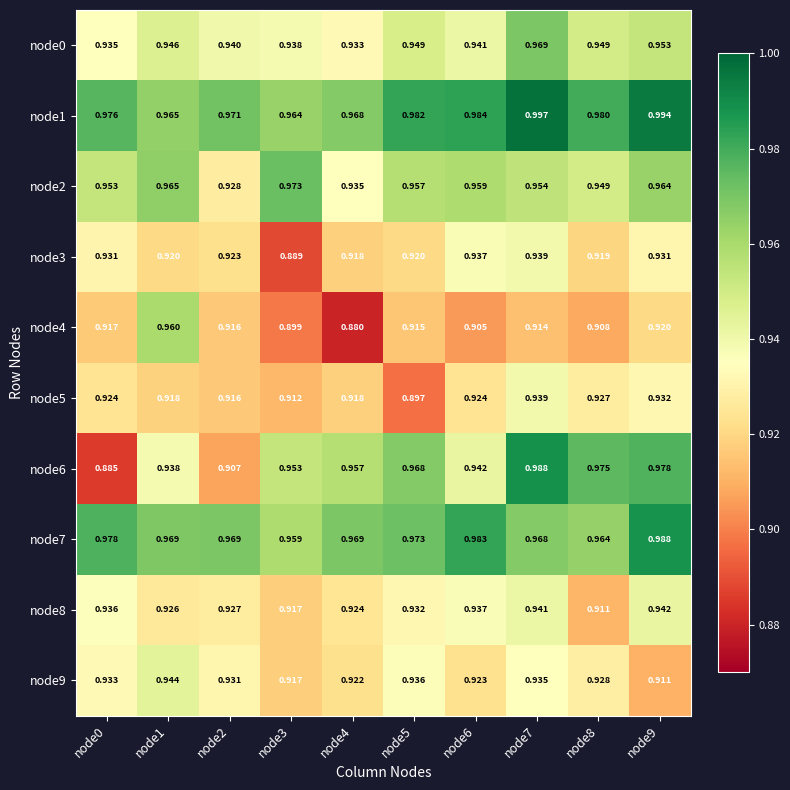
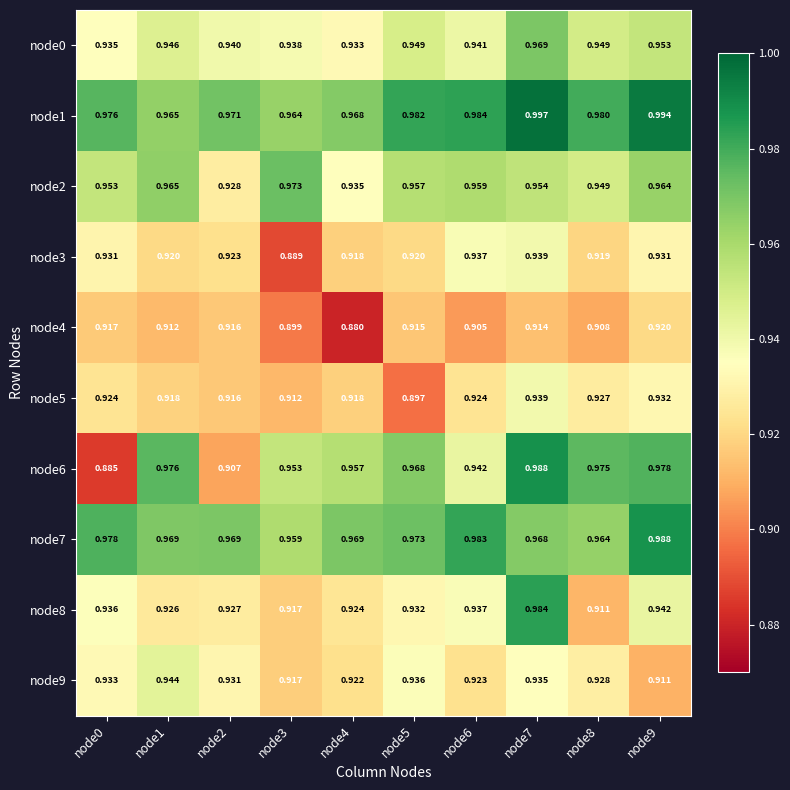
  {
    "node0": {
      "node0": 0.935,
      "node1": 0.946,
      "node2": 0.940,
      "node3": 0.938,
      "node4": 0.933,
      "node5": 0.949,
      "node6": 0.941,
      "node7": 0.969,
      "node8": 0.949,
      "node9": 0.953
    },
    "node1": {
      "node0": 0.976,
      "node1": 0.965,
      "node2": 0.971,
      "node3": 0.964,
      "node4": 0.968,
      "node5": 0.982,
      "node6": 0.984,
      "node7": 0.997,
      "node8": 0.980,
      "node9": 0.994
    },
    "node2": {
      "node0": 0.953,
      "node1": 0.965,
      "node2": 0.928,
      "node3": 0.973,
      "node4": 0.935,
      "node5": 0.957,
      "node6": 0.959,
      "node7": 0.954,
      "node8": 0.949,
      "node9": 0.964
    },
    "node3": {
      "node0": 0.931,
      "node1": 0.920,
      "node2": 0.923,
      "node3": 0.889,
      "node4": 0.918,
      "node5": 0.920,
      "node6": 0.937,
      "node7": 0.939,
      "node8": 0.919,
      "node9": 0.931
    },
    "node4": {
      "node0": 0.917,
-     "node1": 0.960,
+     "node1": 0.912,
      "node2": 0.916,
      "node3": 0.899,
      "node4": 0.880,
      "node5": 0.915,
      "node6": 0.905,
      "node7": 0.914,
      "node8": 0.908,
      "node9": 0.920
    },
    "node5": {
      "node0": 0.924,
      "node1": 0.918,
      "node2": 0.916,
      "node3": 0.912,
      "node4": 0.918,
      "node5": 0.897,
      "node6": 0.924,
      "node7": 0.939,
      "node8": 0.927,
      "node9": 0.932
    },
    "node6": {
      "node0": 0.885,
-     "node1": 0.938,
+     "node1": 0.976,
      "node2": 0.907,
      "node3": 0.953,
      "node4": 0.957,
      "node5": 0.968,
      "node6": 0.942,
      "node7": 0.988,
      "node8": 0.975,
      "node9": 0.978
    },
    "node7": {
      "node0": 0.978,
      "node1": 0.969,
      "node2": 0.969,
      "node3": 0.959,
      "node4": 0.969,
      "node5": 0.973,
      "node6": 0.983,
      "node7": 0.968,
      "node8": 0.964,
      "node9": 0.988
    },
    "node8": {
      "node0": 0.936,
      "node1": 0.926,
      "node2": 0.927,
      "node3": 0.917,
      "node4": 0.924,
      "node5": 0.932,
      "node6": 0.937,
-     "node7": 0.941,
+     "node7": 0.984,
      "node8": 0.911,
      "node9": 0.942
    },
    "node9": {
      "node0": 0.933,
      "node1": 0.944,
      "node2": 0.931,
      "node3": 0.917,
      "node4": 0.922,
      "node5": 0.936,
      "node6": 0.923,
      "node7": 0.935,
      "node8": 0.928,
      "node9": 0.911
    }
  }
